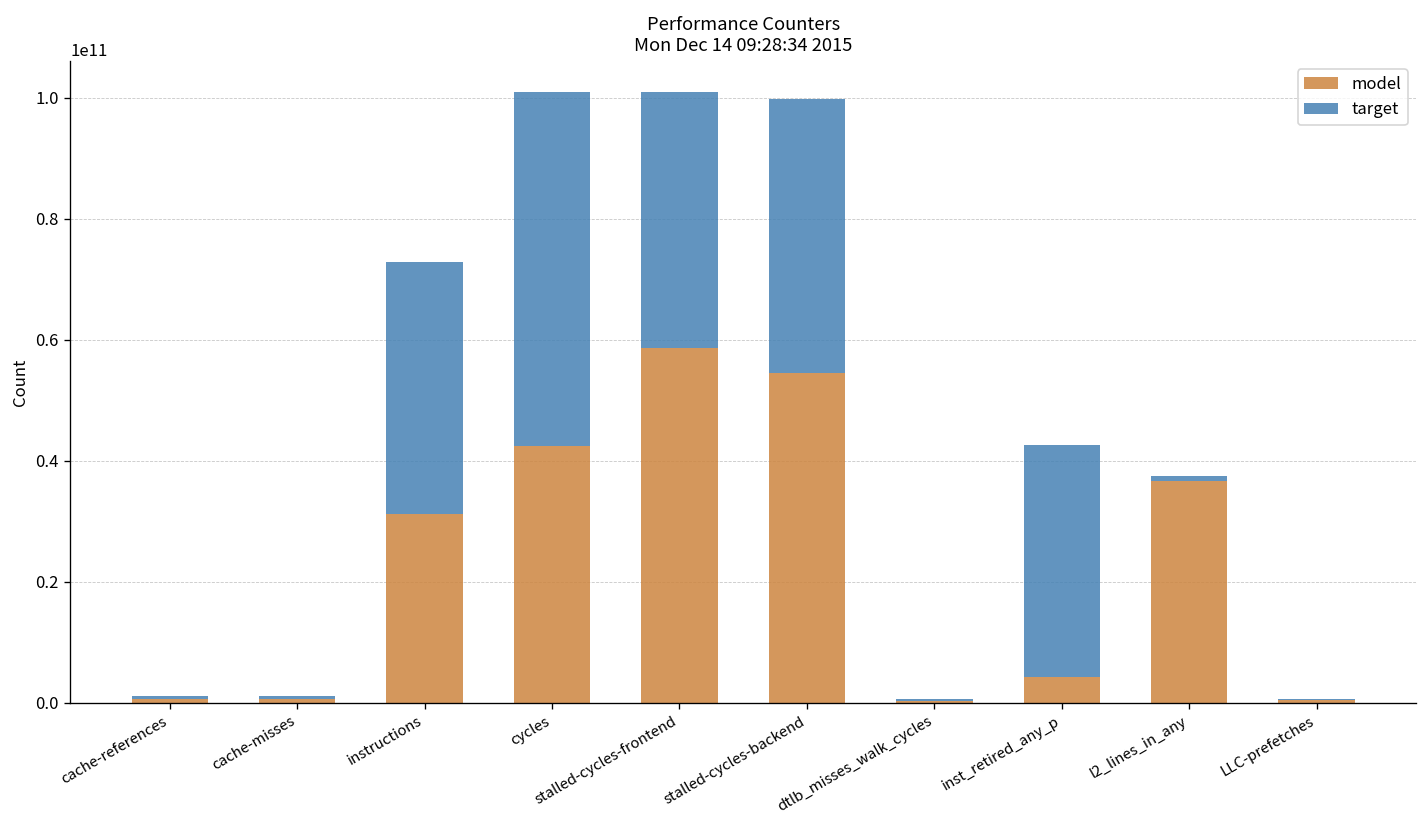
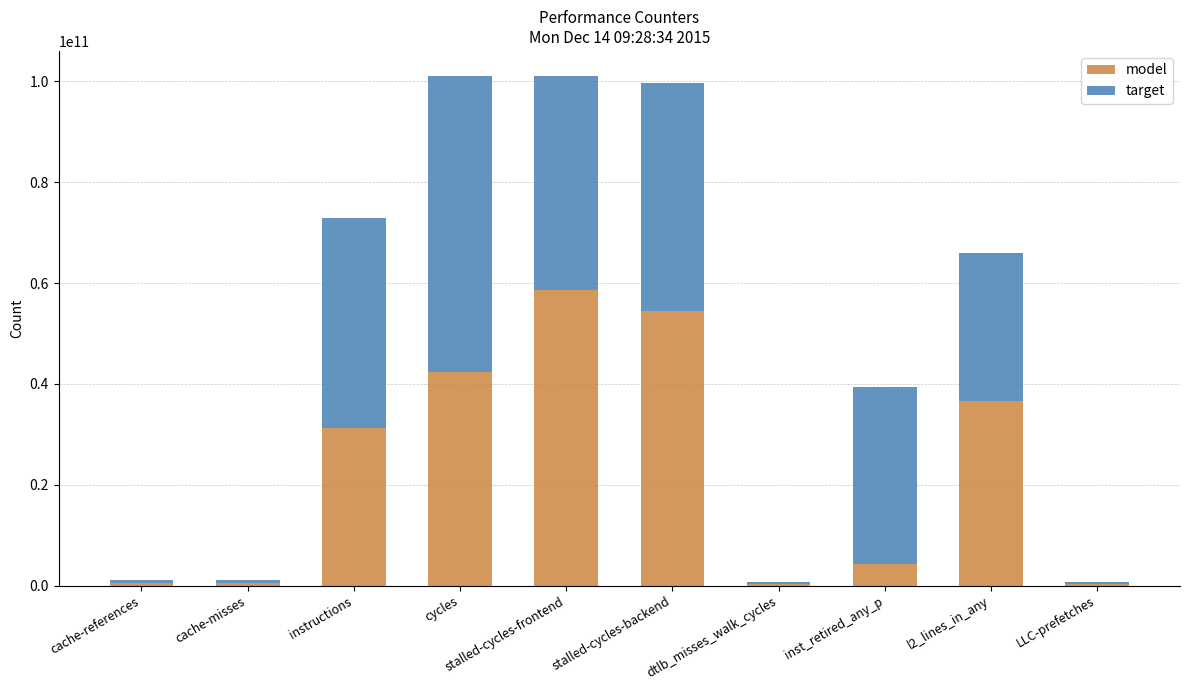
  {
    "model": {
      "cache-references": 1000000000,
      "cache-misses": 1000000000,
      "instructions": 31000000000,
      "cycles": 42000000000,
      "stalled-cycles-frontend": 59000000000,
      "stalled-cycles-backend": 55000000000,
      "inst_retired_any_p": 4000000000,
      "l2_lines_in_any": 37000000000
    },
    "target": {
      "cache-references": 1000000000,
      "cache-misses": 1000000000,
      "instructions": 42000000000,
      "cycles": 59000000000,
      "stalled-cycles-frontend": 42000000000,
      "stalled-cycles-backend": 45000000000,
-     "inst_retired_any_p": 38000000000,
-     "l2_lines_in_any": 1000000000
+     "inst_retired_any_p": 35000000000,
+     "l2_lines_in_any": 29000000000
    }
  }
